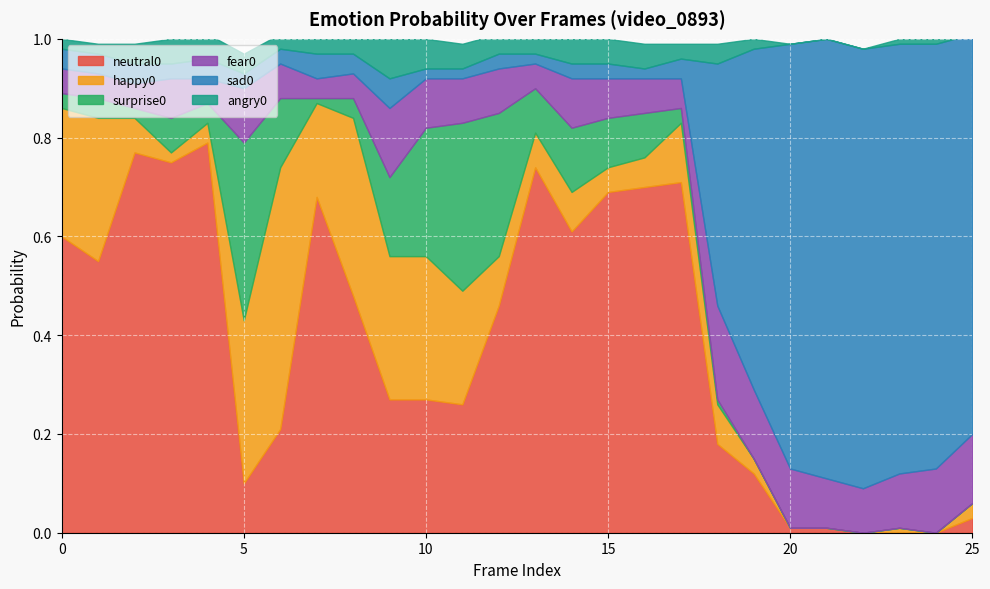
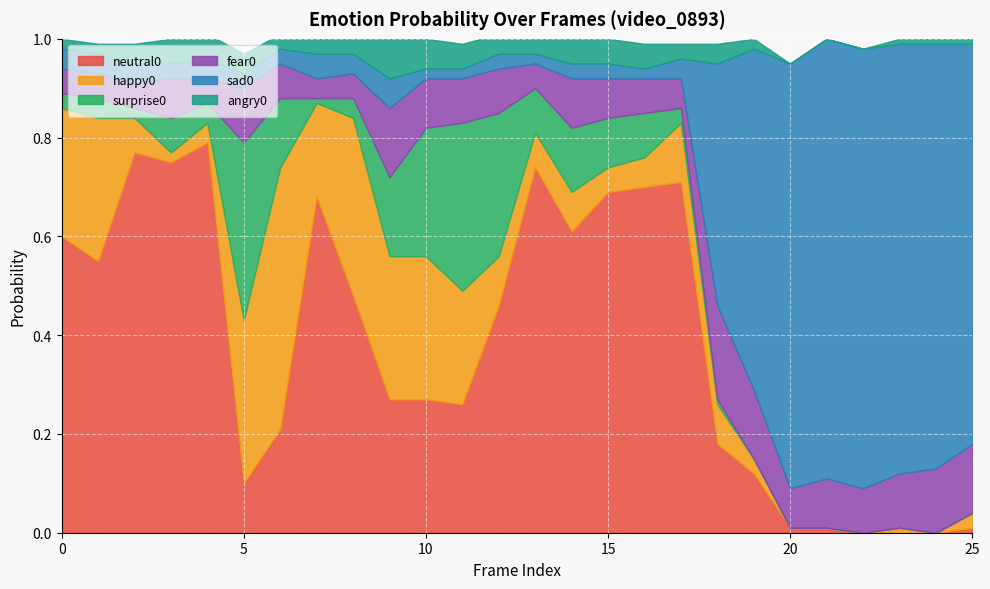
  {
    "neutral0": {
      "0": 0.60,
      "5": 0.10,
      "10": 0.27,
      "15": 0.69,
-     "25": 0.03
+     "25": 0.01
    },
    "happy0": {
      "0": 0.26,
      "5": 0.33,
      "10": 0.29,
      "15": 0.05
    },
    "fear0": {
      "0": 0.05,
      "10": 0.10,
      "15": 0.08,
-     "20": 0.12,
+     "20": 0.08,
      "25": 0.14
    },
    "sad0": {
      "0": 0.04,
      "10": 0.02,
      "15": 0.03
    }
  }
